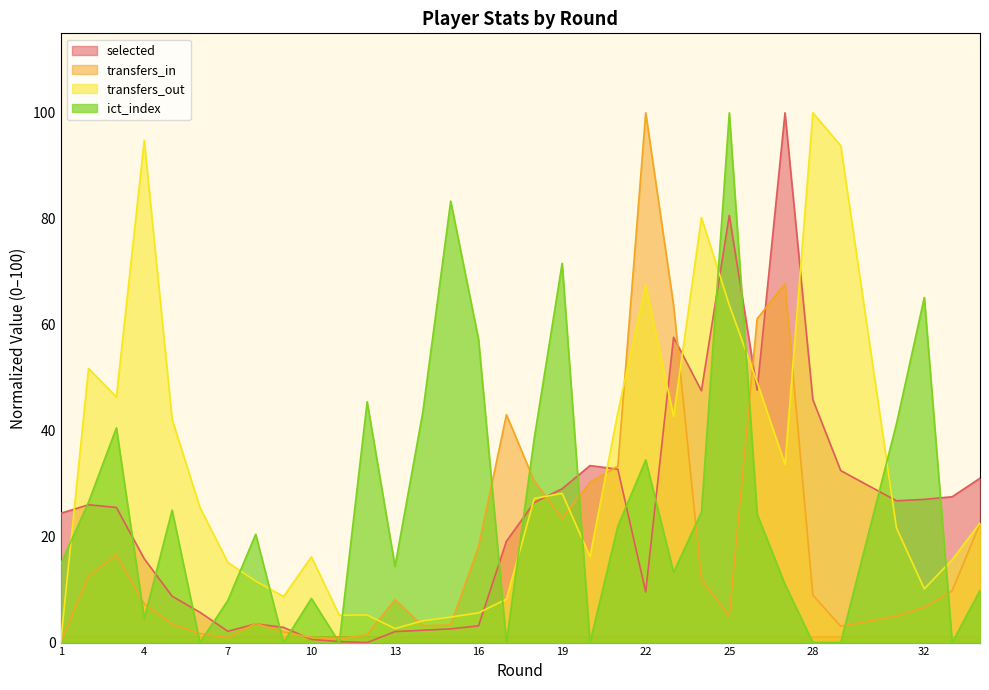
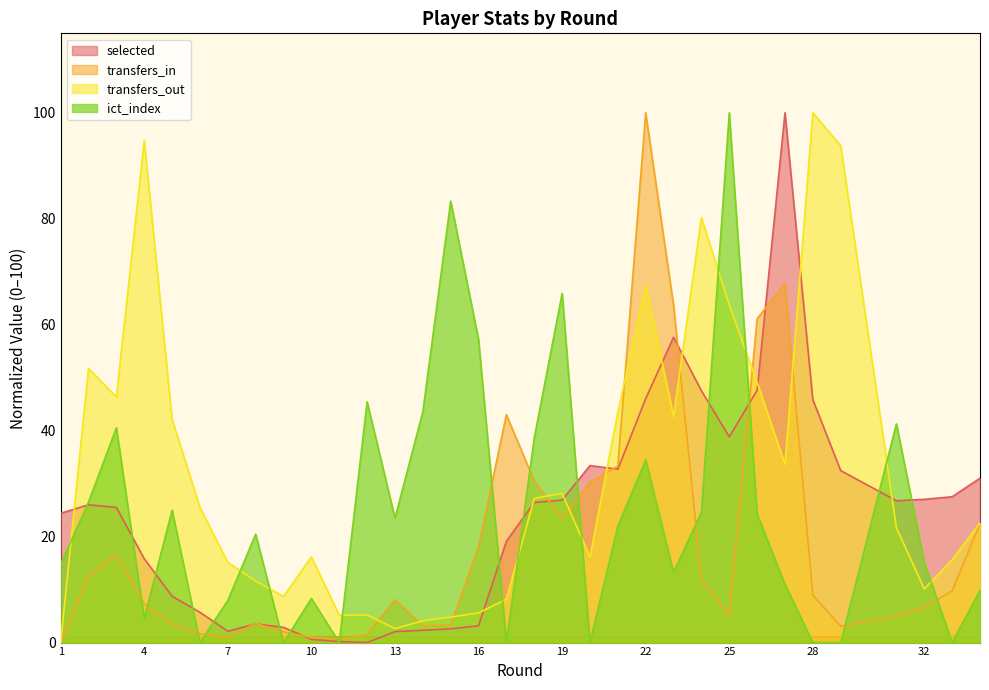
  {
    "selected": {
      "1": 24,
      "4": 16,
      "7": 2,
      "13": 2,
      "16": 3,
-     "19": 29,
-     "22": 10,
-     "25": 81,
+     "19": 27,
+     "22": 46,
+     "25": 39,
      "28": 46,
      "32": 27
    },
    "ict_index": {
      "1": 15,
      "4": 5,
      "7": 8,
      "10": 8,
-     "13": 14,
+     "13": 23,
      "16": 57,
-     "19": 72,
+     "19": 66,
      "22": 34,
      "25": 100,
      "28": 0,
-     "32": 65
+     "32": 15
    }
  }
